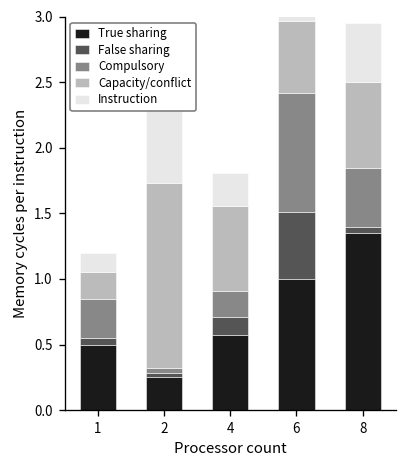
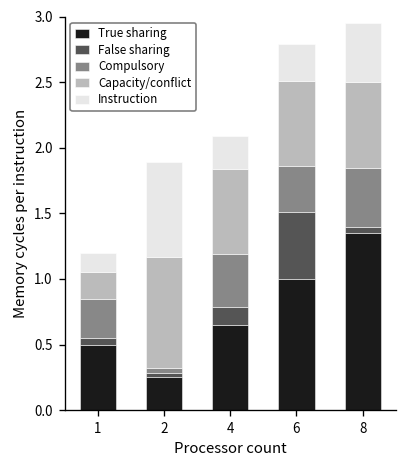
  {
    "True sharing": {
      "1": 0.50,
      "2": 0.25,
-     "4": 0.57,
+     "4": 0.65,
      "6": 1.00,
      "8": 1.35
    },
    "False sharing": {
      "1": 0.05,
      "2": 0.03,
      "4": 0.14,
      "6": 0.51,
      "8": 0.05
    },
    "Compulsory": {
      "1": 0.30,
      "2": 0.04,
-     "4": 0.2,
-     "6": 0.91,
+     "4": 0.4,
+     "6": 0.35,
      "8": 0.45
    },
    "Capacity/conflict": {
      "1": 0.20,
-     "2": 1.41,
+     "2": 0.85,
      "4": 0.65,
-     "6": 0.55,
+     "6": 0.65,
      "8": 0.65
    },
    "Instruction": {
      "1": 0.15,
      "4": 0.25,
      "8": 0.45
    }
  }
